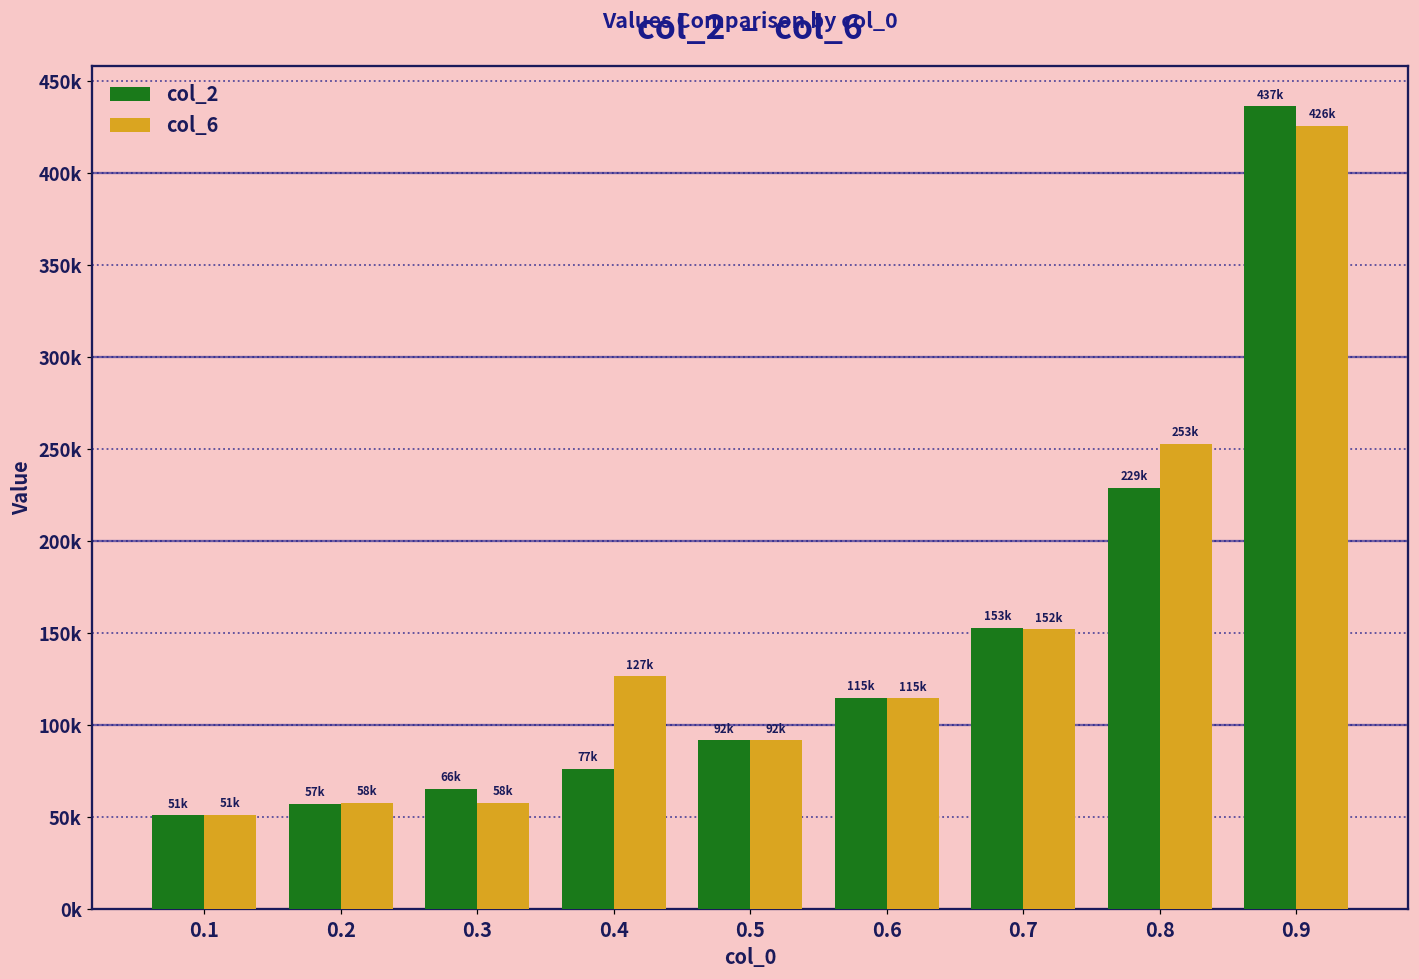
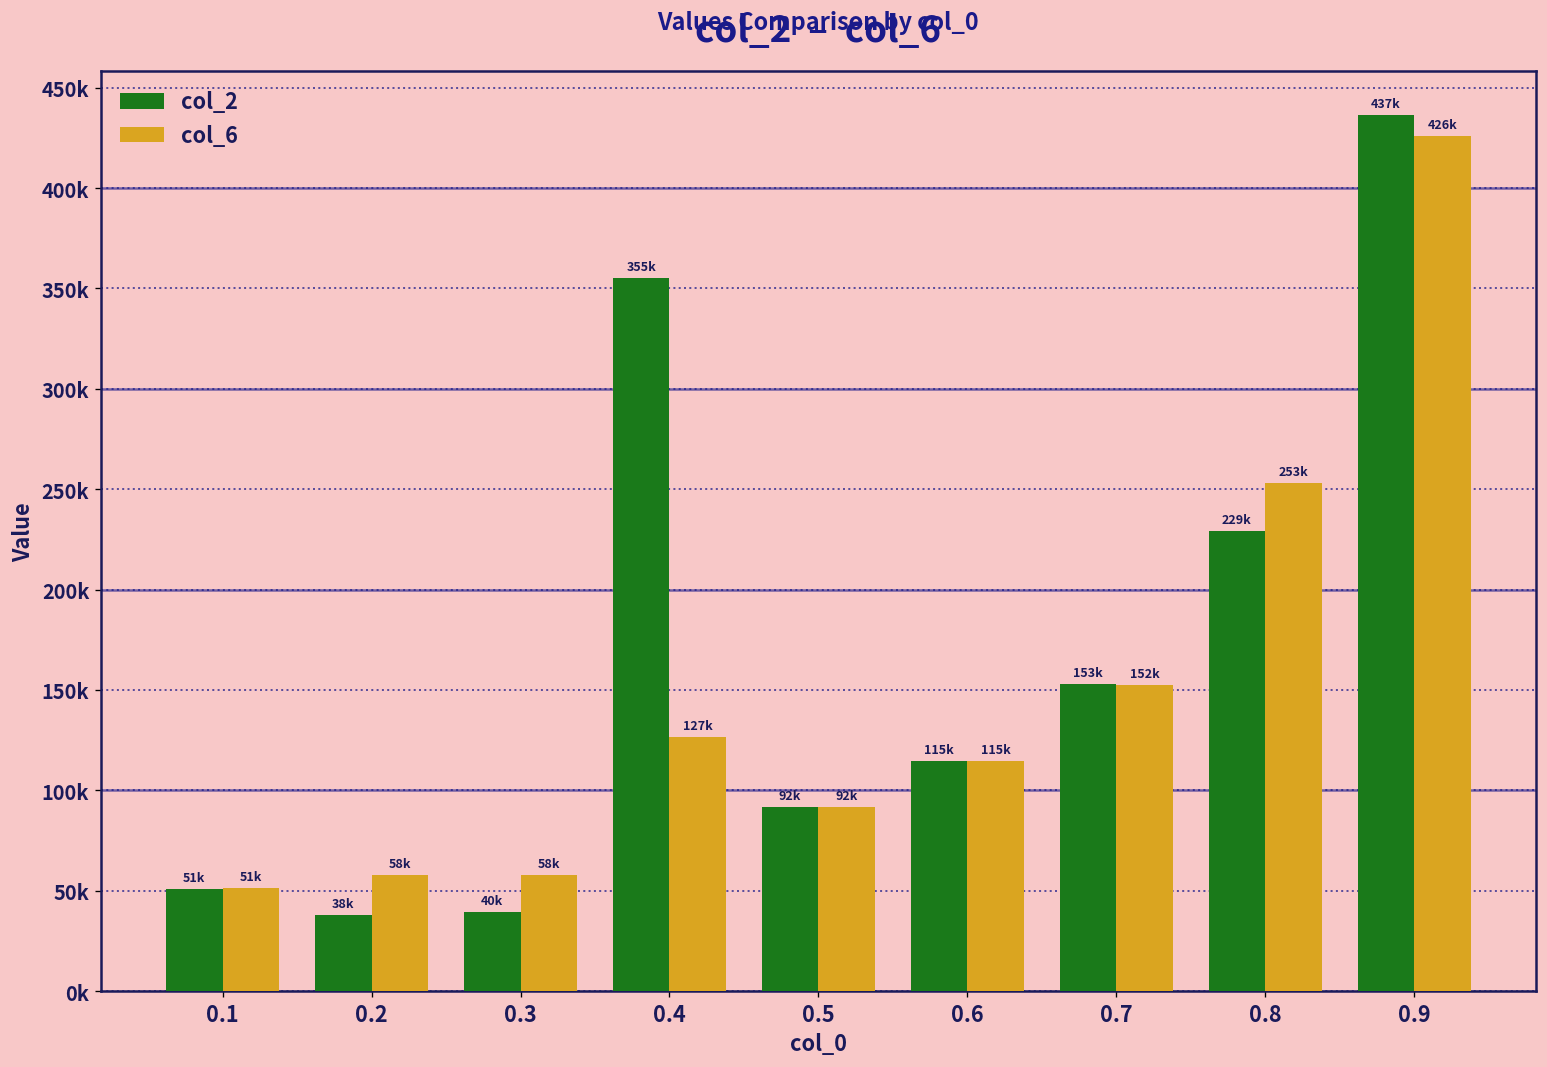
  {
    "col_2": {
      "0.1": "51k",
-     "0.2": "57k",
-     "0.3": "66k",
-     "0.4": "77k",
+     "0.2": "38k",
+     "0.3": "40k",
+     "0.4": "355k",
      "0.5": "92k",
      "0.6": "115k",
      "0.7": "153k",
      "0.8": "229k",
      "0.9": "437k"
    },
    "col_6": {
      "0.1": "51k",
      "0.2": "58k",
      "0.3": "58k",
      "0.4": "127k",
      "0.5": "92k",
      "0.6": "115k",
      "0.7": "152k",
      "0.8": "253k",
      "0.9": "426k"
    }
  }
